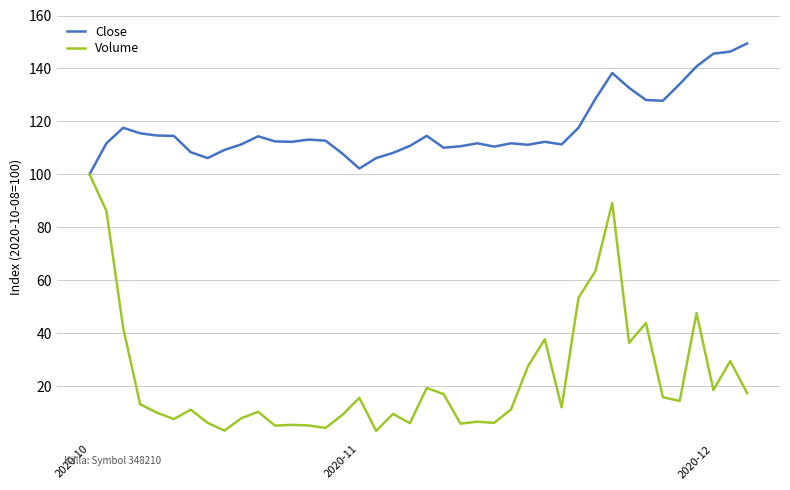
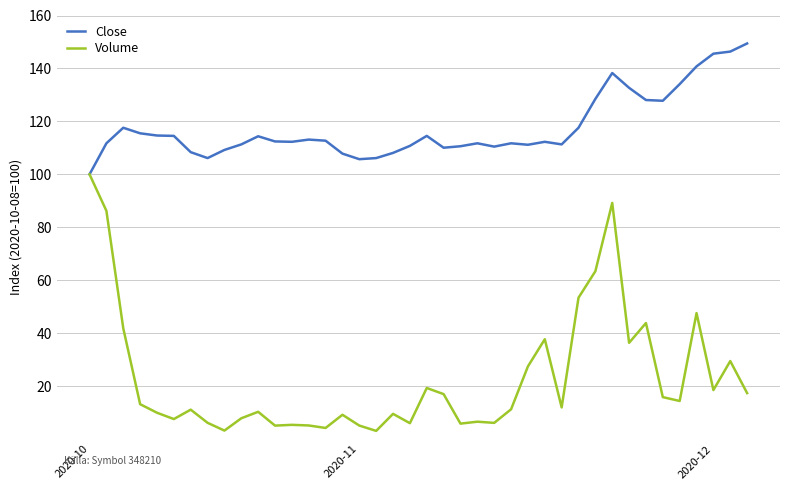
  {
    "Close": {
-     "2020-11": 102,
+     "2020-11": 106,
      "2020-12": 146
    },
    "Volume": {
-     "2020-11": 16,
+     "2020-11": 5,
      "2020-12": 19
    }
  }
